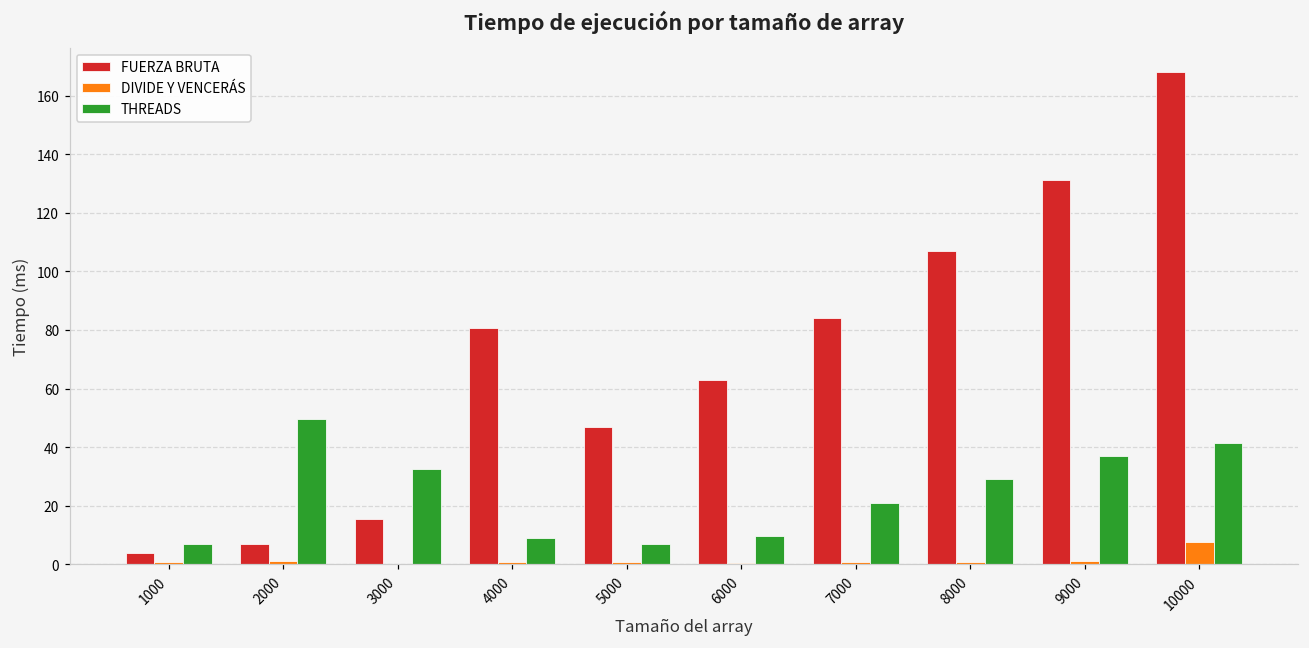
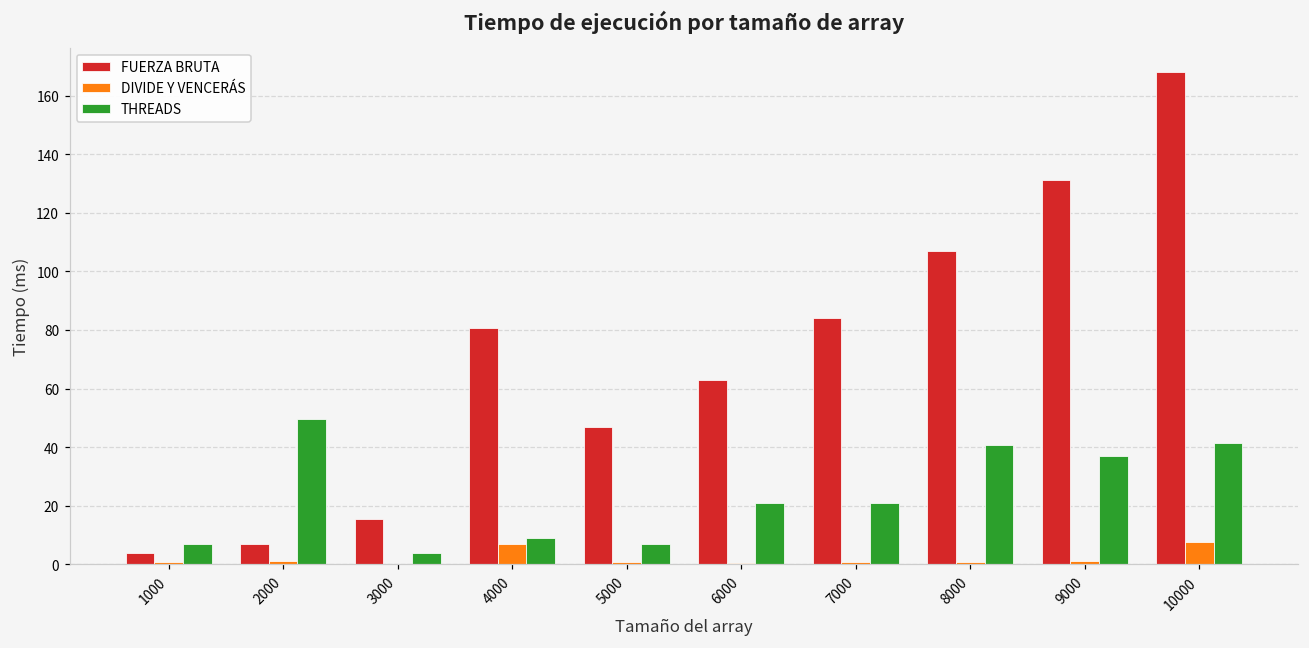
  {
    "FUERZA BRUTA": {
      "1000": 4,
      "2000": 7,
      "3000": 15,
      "4000": 81,
      "5000": 47,
      "6000": 63,
      "7000": 84,
      "8000": 107,
      "9000": 131,
      "10000": 168
    },
    "DIVIDE Y VENCERÁS": {
      "2000": 1,
-     "4000": 1,
+     "4000": 7,
      "9000": 1,
      "10000": 8
    },
    "THREADS": {
      "1000": 7,
      "2000": 50,
-     "3000": 33,
+     "3000": 4,
      "4000": 9,
      "5000": 7,
-     "6000": 10,
+     "6000": 21,
      "7000": 21,
-     "8000": 29,
+     "8000": 41,
      "9000": 37,
      "10000": 41
    }
  }
